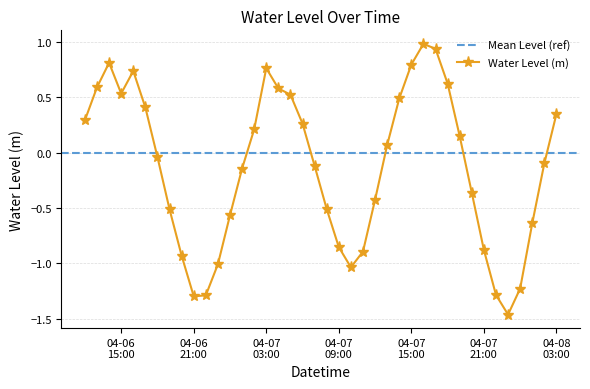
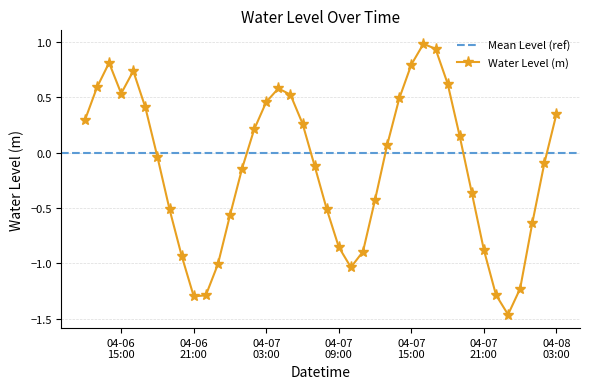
  {
    "04-06 15:00": 0.53,
    "04-06 21:00": -1.30,
-   "04-07 03:00": 0.76,
+   "04-07 03:00": 0.46,
    "04-07 09:00": -0.85,
    "04-07 15:00": 0.79,
    "04-07 21:00": -0.88,
    "04-08 03:00": 0.35
  }
